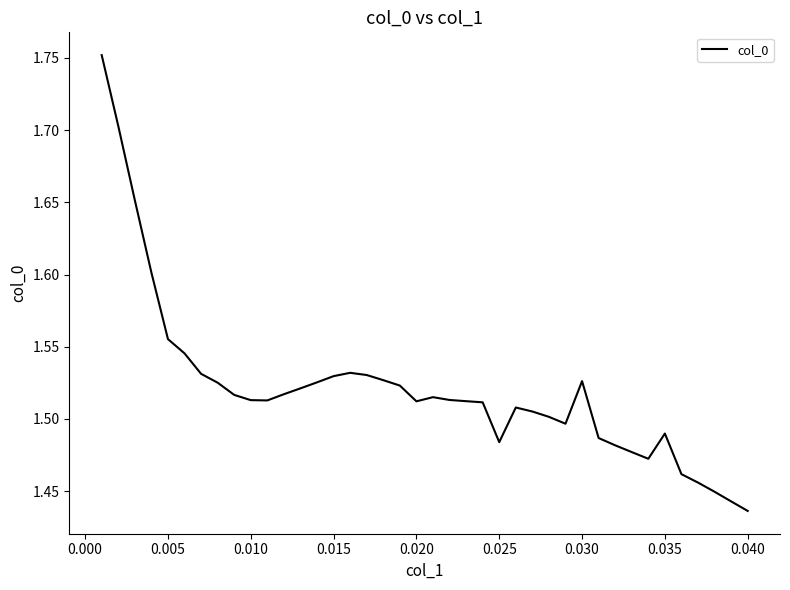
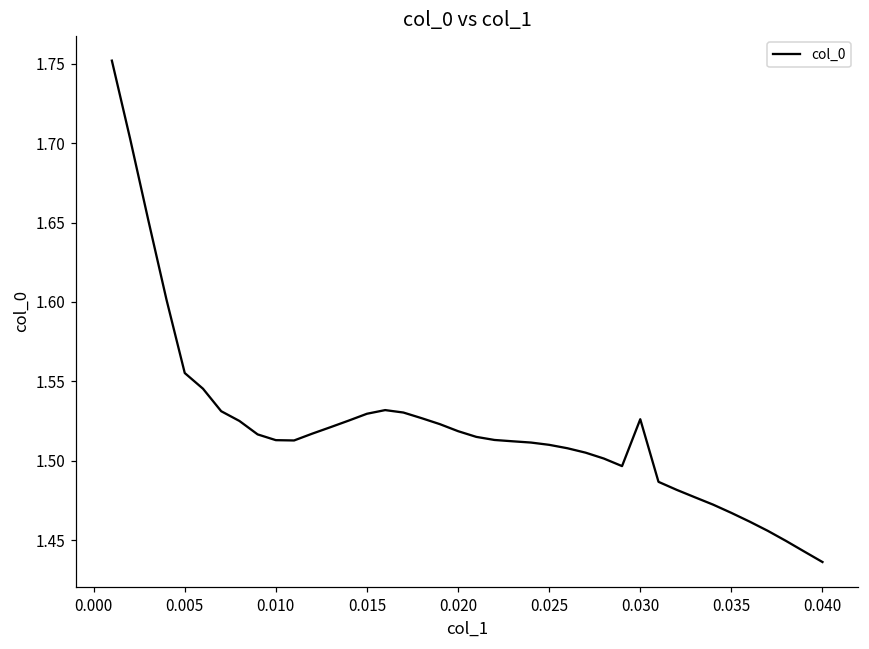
  {
    "0.005": 1.555,
    "0.010": 1.513,
    "0.015": 1.530,
-   "0.020": 1.512,
-   "0.025": 1.484,
+   "0.020": 1.519,
+   "0.025": 1.510,
    "0.030": 1.526,
-   "0.035": 1.490,
+   "0.035": 1.467,
    "0.040": 1.436
  }
